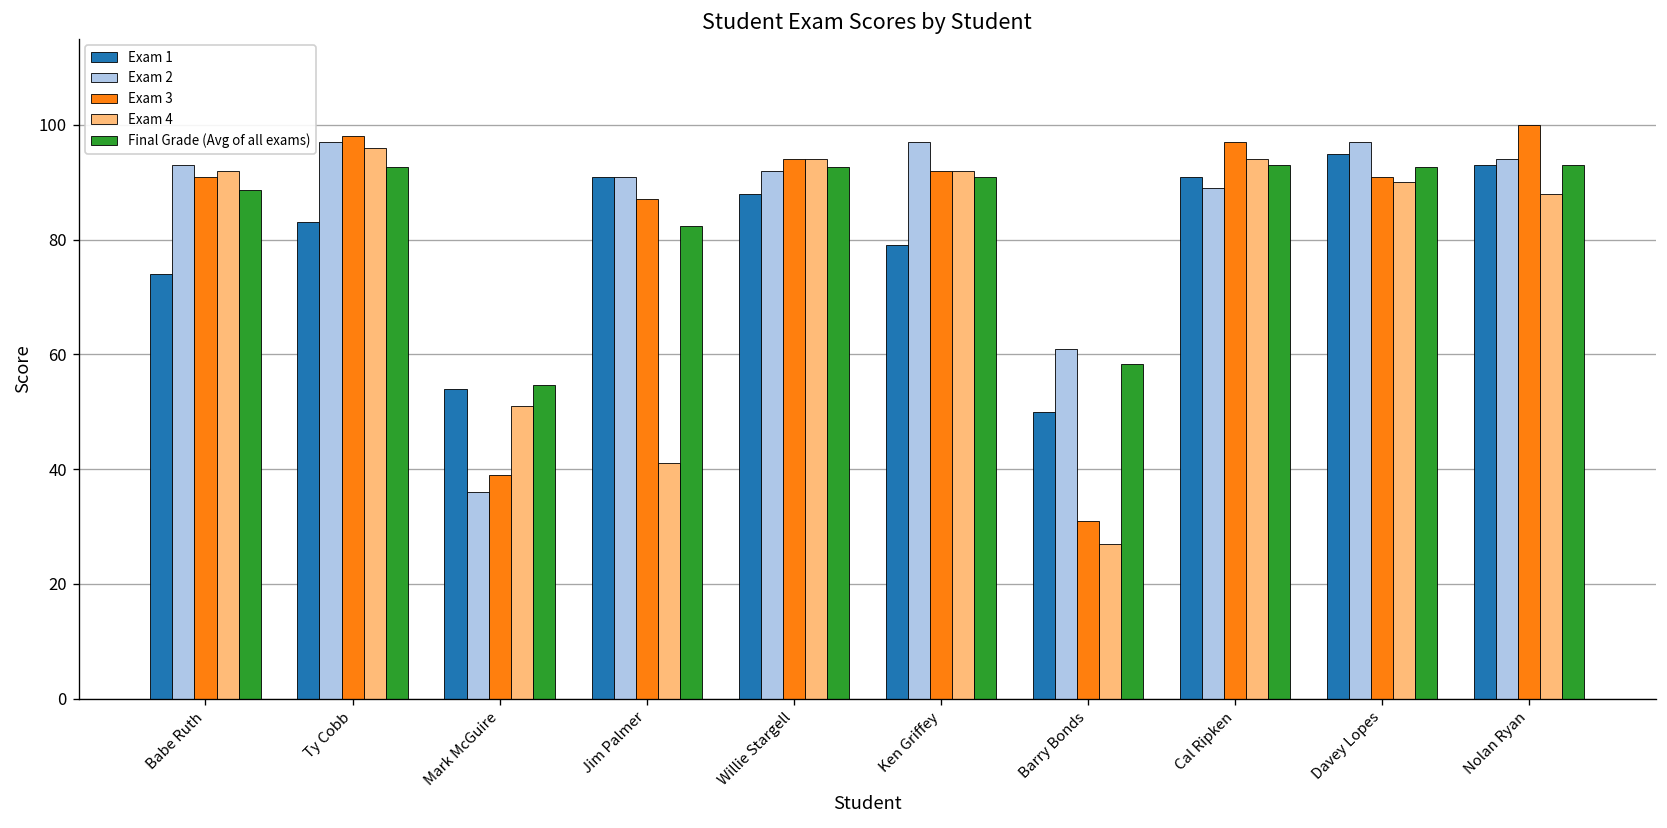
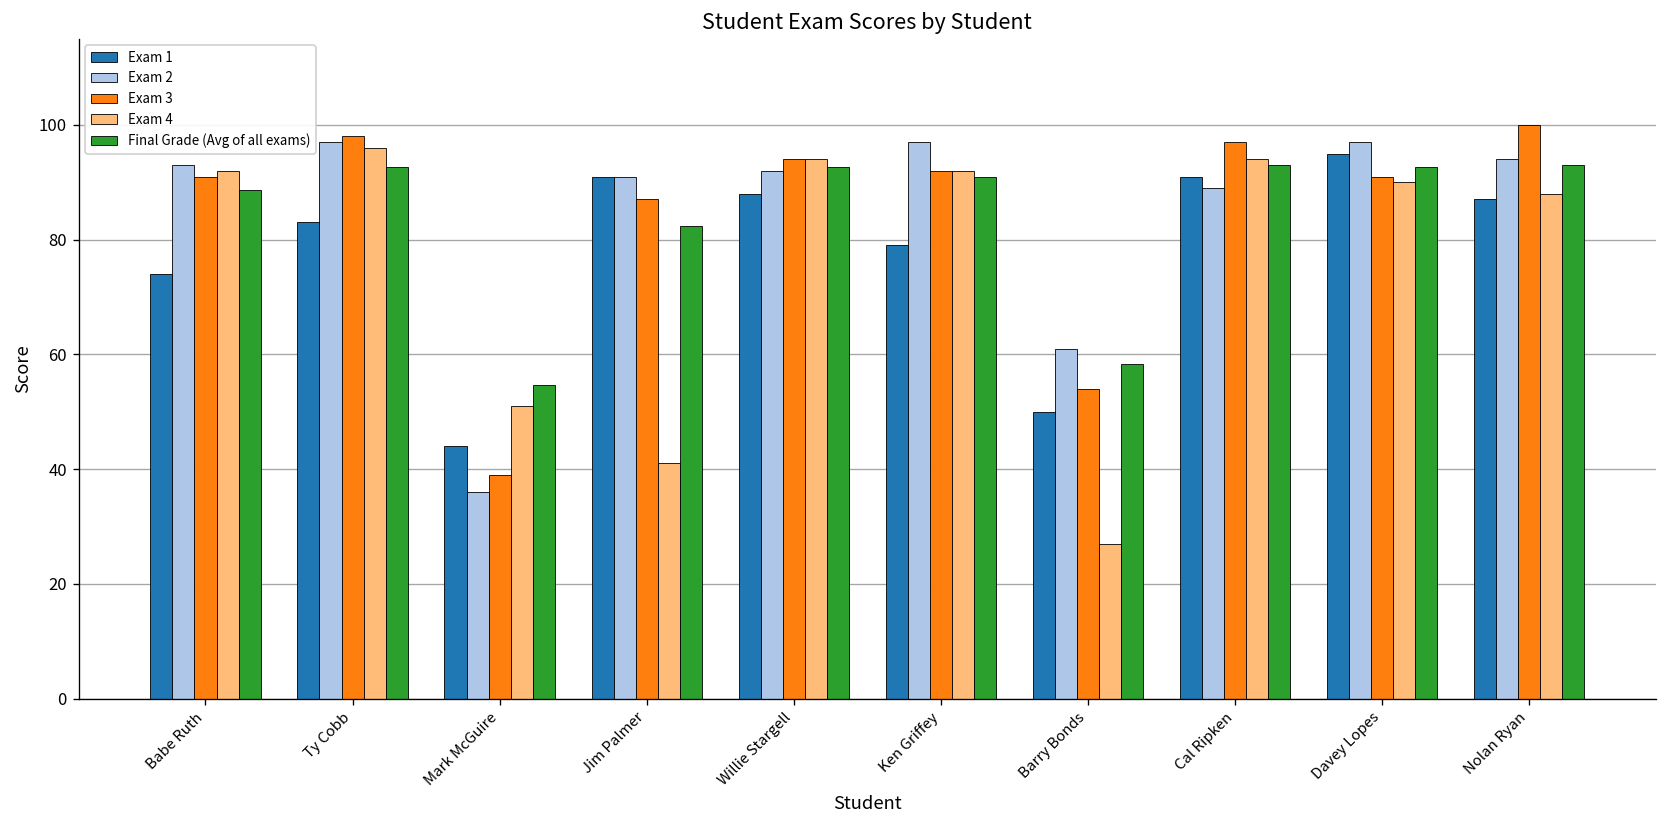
  {
    "Exam 1": {
      "Babe Ruth": 74,
      "Ty Cobb": 83,
-     "Mark McGuire": 54,
+     "Mark McGuire": 44,
      "Jim Palmer": 91,
      "Willie Stargell": 88,
      "Ken Griffey": 79,
      "Barry Bonds": 50,
      "Cal Ripken": 91,
      "Davey Lopes": 95,
-     "Nolan Ryan": 93
+     "Nolan Ryan": 87
    },
    "Exam 2": {
      "Babe Ruth": 93,
      "Ty Cobb": 97,
      "Mark McGuire": 36,
      "Jim Palmer": 91,
      "Willie Stargell": 92,
      "Ken Griffey": 97,
      "Barry Bonds": 61,
      "Cal Ripken": 89,
      "Davey Lopes": 97,
      "Nolan Ryan": 94
    },
    "Exam 3": {
      "Babe Ruth": 91,
      "Ty Cobb": 98,
      "Mark McGuire": 39,
      "Jim Palmer": 87,
      "Willie Stargell": 94,
      "Ken Griffey": 92,
-     "Barry Bonds": 31,
+     "Barry Bonds": 54,
      "Cal Ripken": 97,
      "Davey Lopes": 91,
      "Nolan Ryan": 100
    },
    "Exam 4": {
      "Babe Ruth": 92,
      "Ty Cobb": 96,
      "Mark McGuire": 51,
      "Jim Palmer": 41,
      "Willie Stargell": 94,
      "Ken Griffey": 92,
      "Barry Bonds": 27,
      "Cal Ripken": 94,
      "Davey Lopes": 90,
      "Nolan Ryan": 88
    },
    "Final Grade (Avg of all exams)": {
      "Babe Ruth": 89,
      "Ty Cobb": 93,
      "Mark McGuire": 55,
      "Jim Palmer": 82,
      "Willie Stargell": 93,
      "Ken Griffey": 91,
      "Barry Bonds": 58,
      "Cal Ripken": 93,
      "Davey Lopes": 93,
      "Nolan Ryan": 93
    }
  }
